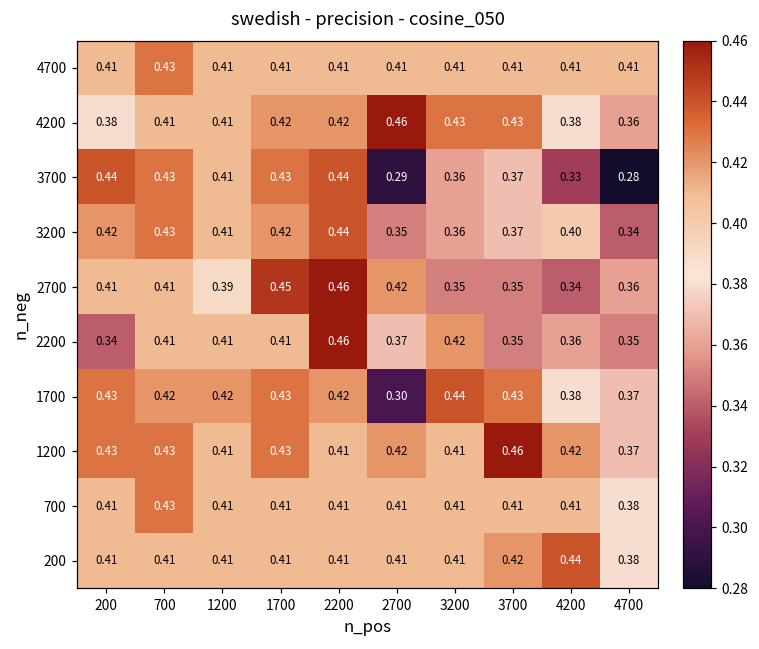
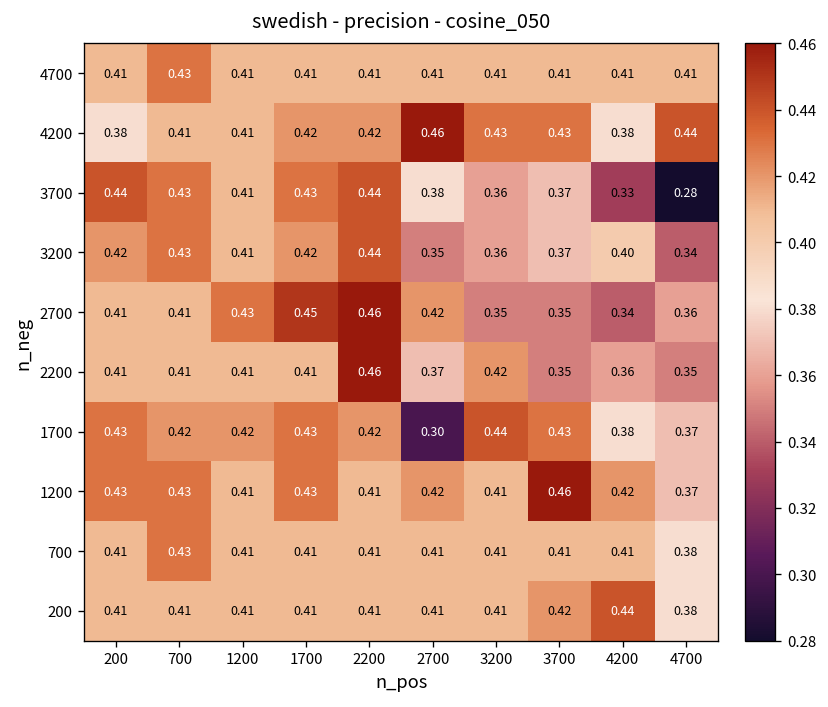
  {
    "4700": {
      "200": 0.41,
      "700": 0.43,
      "1200": 0.41,
      "1700": 0.41,
      "2200": 0.41,
      "2700": 0.41,
      "3200": 0.41,
      "3700": 0.41,
      "4200": 0.41,
      "4700": 0.41
    },
    "4200": {
      "200": 0.38,
      "700": 0.41,
      "1200": 0.41,
      "1700": 0.42,
      "2200": 0.42,
      "2700": 0.46,
      "3200": 0.43,
      "3700": 0.43,
      "4200": 0.38,
-     "4700": 0.36
+     "4700": 0.44
    },
    "3700": {
      "200": 0.44,
      "700": 0.43,
      "1200": 0.41,
      "1700": 0.43,
      "2200": 0.44,
-     "2700": 0.29,
+     "2700": 0.38,
      "3200": 0.36,
      "3700": 0.37,
      "4200": 0.33,
      "4700": 0.28
    },
    "3200": {
      "200": 0.42,
      "700": 0.43,
      "1200": 0.41,
      "1700": 0.42,
      "2200": 0.44,
      "2700": 0.35,
      "3200": 0.36,
      "3700": 0.37,
      "4200": 0.40,
      "4700": 0.34
    },
    "2700": {
      "200": 0.41,
      "700": 0.41,
-     "1200": 0.39,
+     "1200": 0.43,
      "1700": 0.45,
      "2200": 0.46,
      "2700": 0.42,
      "3200": 0.35,
      "3700": 0.35,
      "4200": 0.34,
      "4700": 0.36
    },
    "2200": {
-     "200": 0.34,
+     "200": 0.41,
      "700": 0.41,
      "1200": 0.41,
      "1700": 0.41,
      "2200": 0.46,
      "2700": 0.37,
      "3200": 0.42,
      "3700": 0.35,
      "4200": 0.36,
      "4700": 0.35
    },
    "1700": {
      "200": 0.43,
      "700": 0.42,
      "1200": 0.42,
      "1700": 0.43,
      "2200": 0.42,
      "2700": 0.30,
      "3200": 0.44,
      "3700": 0.43,
      "4200": 0.38,
      "4700": 0.37
    },
    "1200": {
      "200": 0.43,
      "700": 0.43,
      "1200": 0.41,
      "1700": 0.43,
      "2200": 0.41,
      "2700": 0.42,
      "3200": 0.41,
      "3700": 0.46,
      "4200": 0.42,
      "4700": 0.37
    },
    "700": {
      "200": 0.41,
      "700": 0.43,
      "1200": 0.41,
      "1700": 0.41,
      "2200": 0.41,
      "2700": 0.41,
      "3200": 0.41,
      "3700": 0.41,
      "4200": 0.41,
      "4700": 0.38
    },
    "200": {
      "200": 0.41,
      "700": 0.41,
      "1200": 0.41,
      "1700": 0.41,
      "2200": 0.41,
      "2700": 0.41,
      "3200": 0.41,
      "3700": 0.42,
      "4200": 0.44,
      "4700": 0.38
    }
  }
